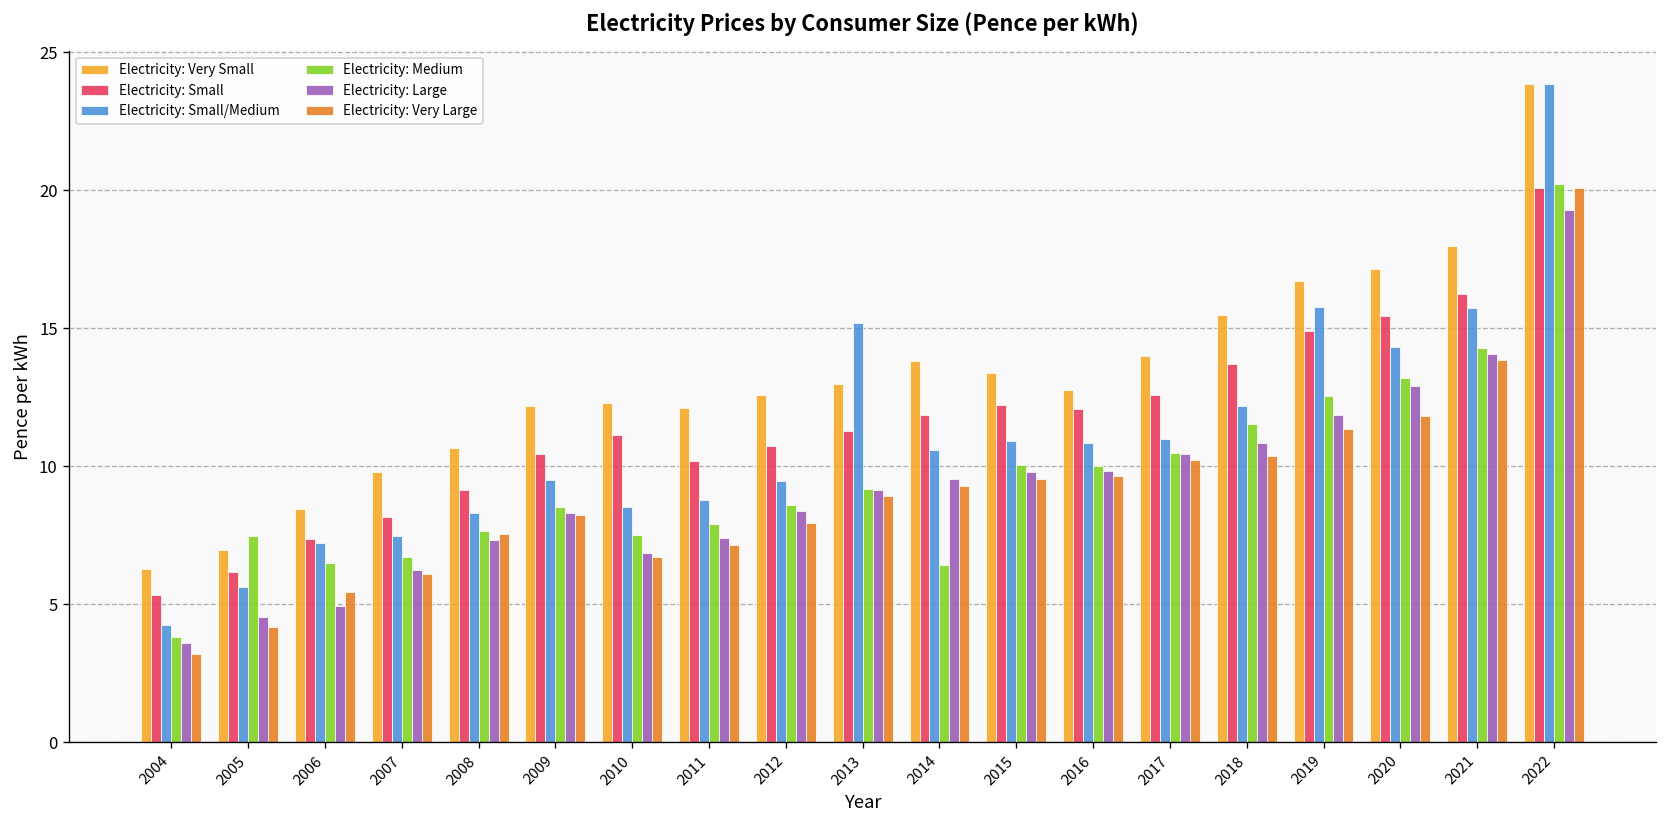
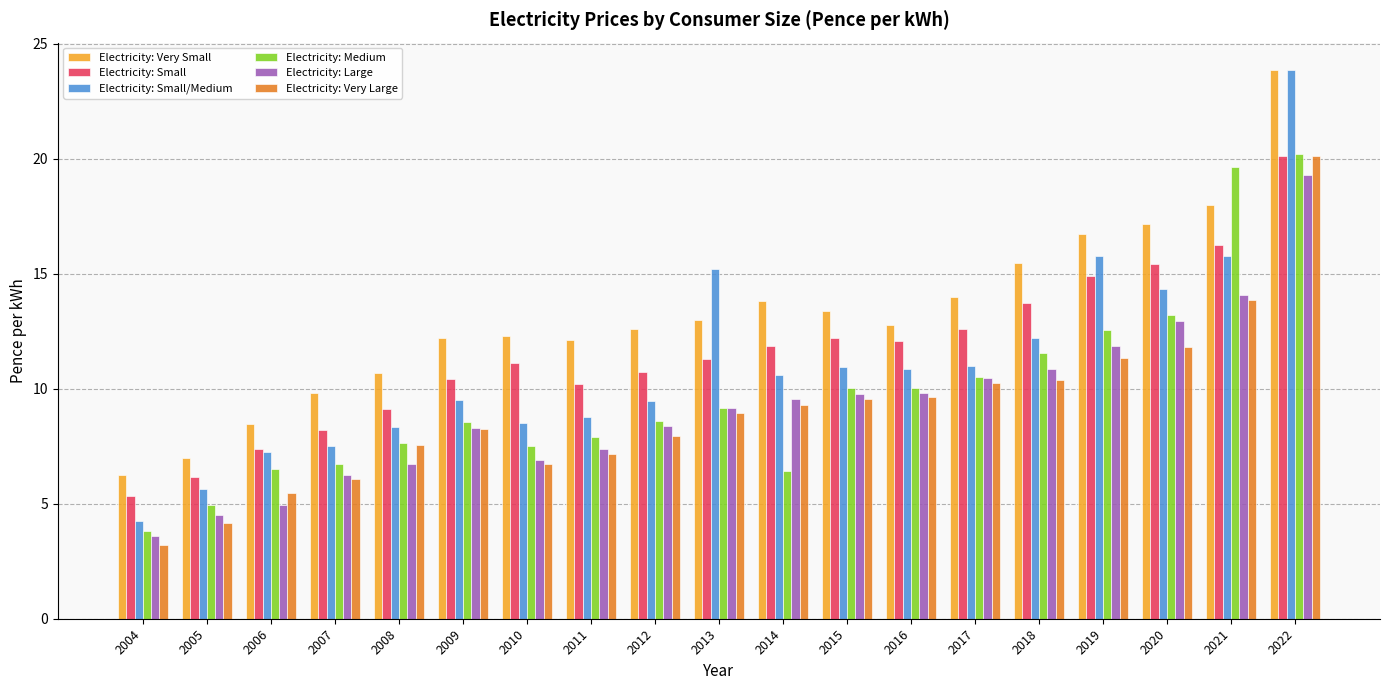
  {
    "Electricity: Small": {
      "2004": 5.3,
      "2005": 6.2,
      "2006": 7.4,
      "2007": 8.2,
      "2008": 9.1,
      "2009": 10.4,
      "2010": 11.1,
      "2011": 10.2,
      "2012": 10.7,
      "2013": 11.3,
      "2014": 11.8,
      "2015": 12.2,
      "2016": 12.1,
      "2017": 12.6,
      "2018": 13.7,
      "2019": 14.9,
      "2020": 15.4,
      "2021": 16.3,
      "2022": 20.1
    },
    "Electricity: Small/Medium": {
      "2004": 4.3,
      "2005": 5.6,
      "2006": 7.2,
      "2007": 7.5,
      "2008": 8.3,
      "2009": 9.5,
      "2010": 8.5,
      "2011": 8.8,
      "2012": 9.5,
      "2013": 15.2,
      "2014": 10.6,
      "2015": 10.9,
      "2016": 10.9,
      "2017": 11.0,
      "2018": 12.2,
      "2019": 15.8,
      "2020": 14.3,
      "2021": 15.7,
      "2022": 23.8
    },
    "Electricity: Medium": {
      "2004": 3.8,
-     "2005": 7.5,
+     "2005": 4.9,
      "2006": 6.5,
      "2007": 6.7,
      "2008": 7.6,
      "2009": 8.5,
      "2010": 7.5,
      "2011": 7.9,
      "2012": 8.6,
      "2013": 9.2,
      "2014": 6.4,
      "2015": 10.0,
      "2016": 10.0,
      "2017": 10.5,
      "2018": 11.5,
      "2019": 12.6,
      "2020": 13.2,
-     "2021": 14.3,
+     "2021": 19.6,
      "2022": 20.2
    },
    "Electricity: Large": {
      "2004": 3.6,
      "2005": 4.5,
      "2006": 4.9,
      "2007": 6.2,
-     "2008": 7.3,
+     "2008": 6.7,
      "2009": 8.3,
      "2010": 6.9,
      "2011": 7.4,
      "2012": 8.4,
      "2013": 9.1,
      "2014": 9.6,
      "2015": 9.8,
      "2016": 9.8,
      "2017": 10.4,
      "2018": 10.9,
      "2019": 11.9,
      "2020": 12.9,
      "2021": 14.1,
      "2022": 19.3
    }
  }
